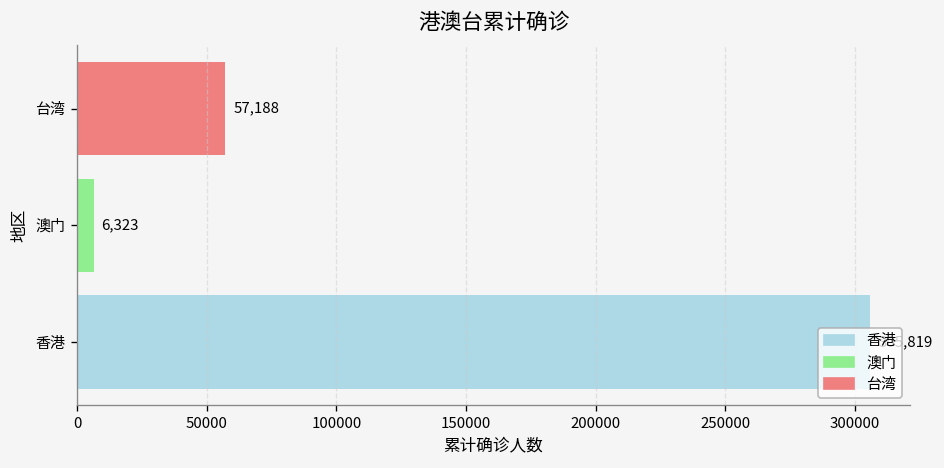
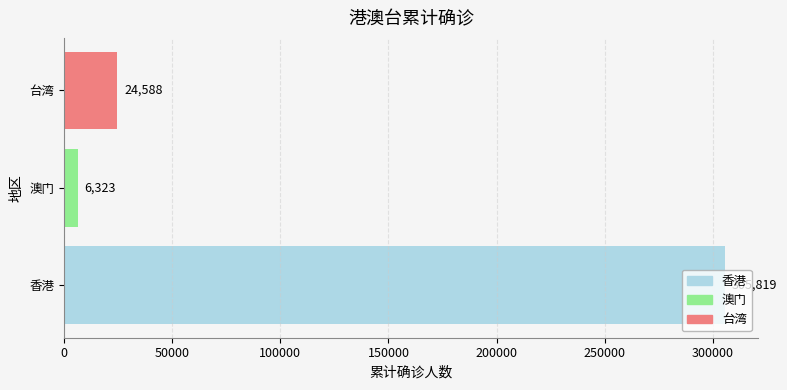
  {
-   "台湾": "57,188",
+   "台湾": "24,588",
    "澳门": "6,323"
  }
